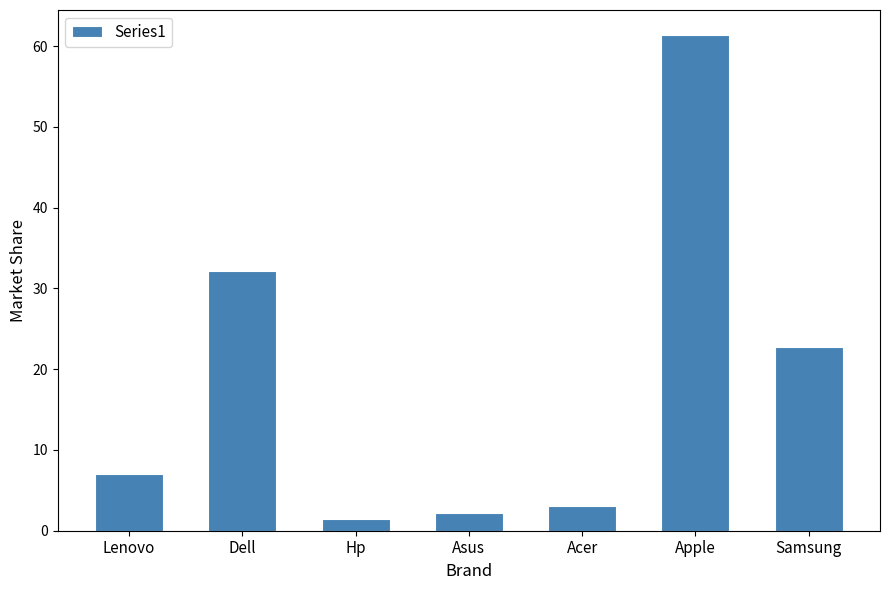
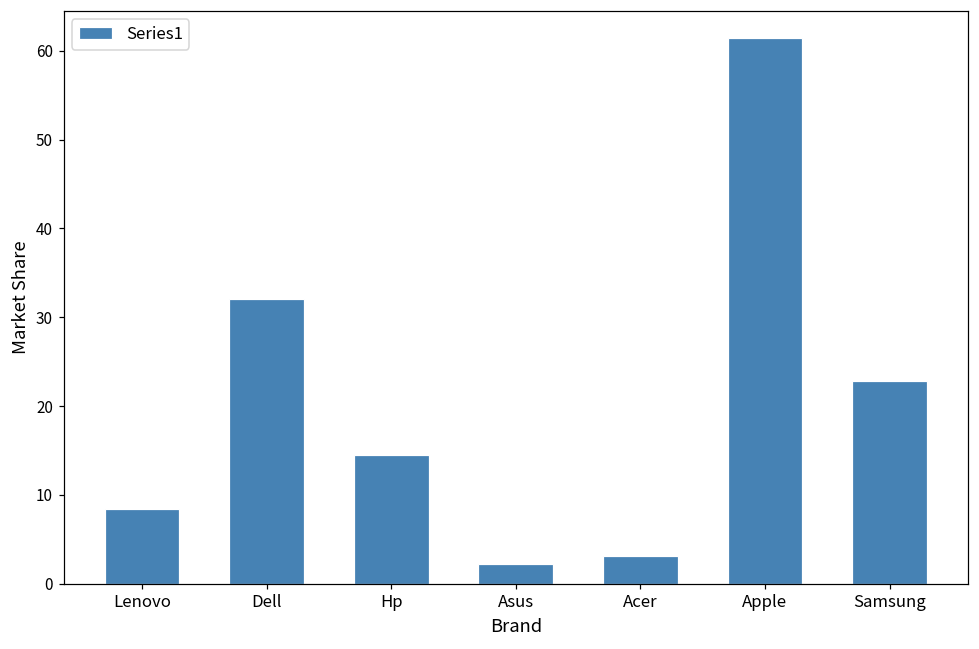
  {
-   "Lenovo": 7,
+   "Lenovo": 8,
    "Dell": 32,
-   "Hp": 2,
+   "Hp": 15,
    "Asus": 2,
    "Acer": 3,
    "Apple": 61,
    "Samsung": 23
  }
